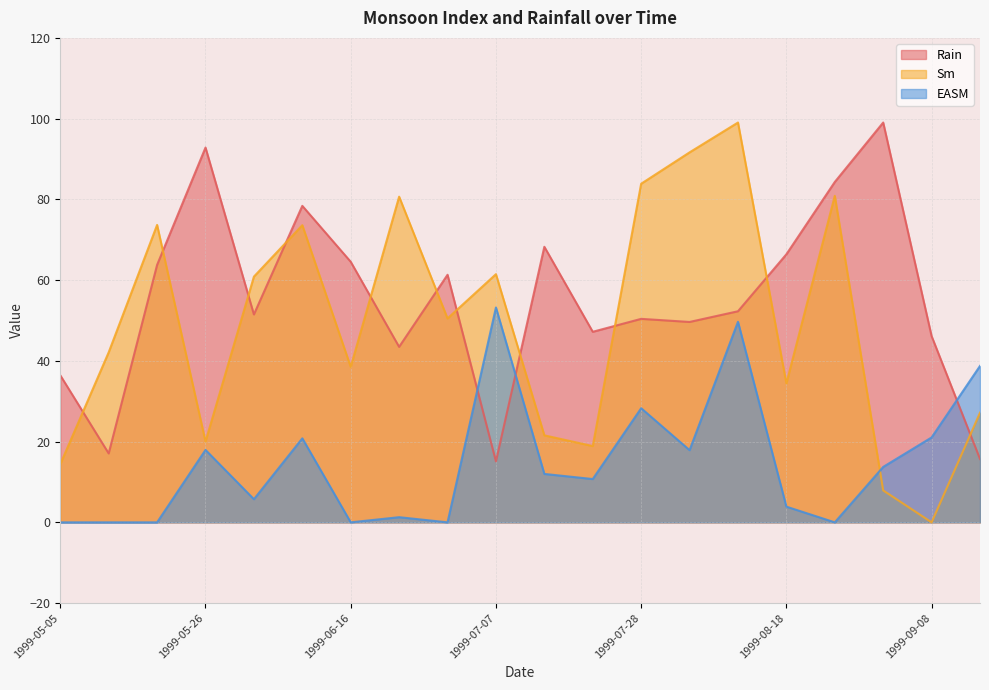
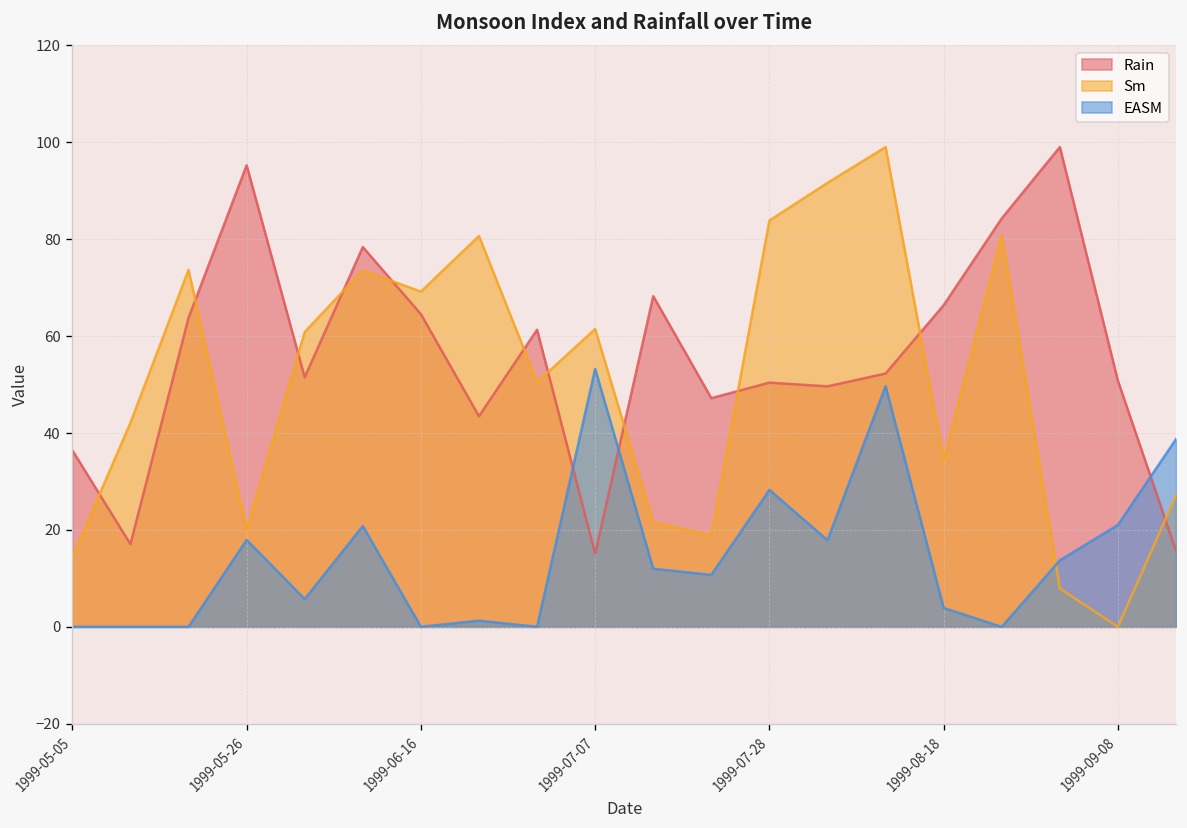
  {
    "Rain": {
      "1999-05-05": 36,
-     "1999-05-26": 93,
+     "1999-05-26": 95,
      "1999-06-16": 65,
      "1999-07-07": 15,
      "1999-07-28": 50,
      "1999-08-18": 66,
-     "1999-09-08": 46
+     "1999-09-08": 51
    },
    "Sm": {
      "1999-05-05": 14,
      "1999-05-26": 20,
-     "1999-06-16": 39,
+     "1999-06-16": 69,
      "1999-07-07": 61,
      "1999-07-28": 84,
      "1999-08-18": 34,
      "1999-09-08": 0
    },
    "EASM": {
      "1999-05-05": 0,
      "1999-05-26": 18,
      "1999-06-16": 0,
      "1999-07-07": 53,
      "1999-07-28": 28,
      "1999-08-18": 4,
      "1999-09-08": 21
    }
  }
